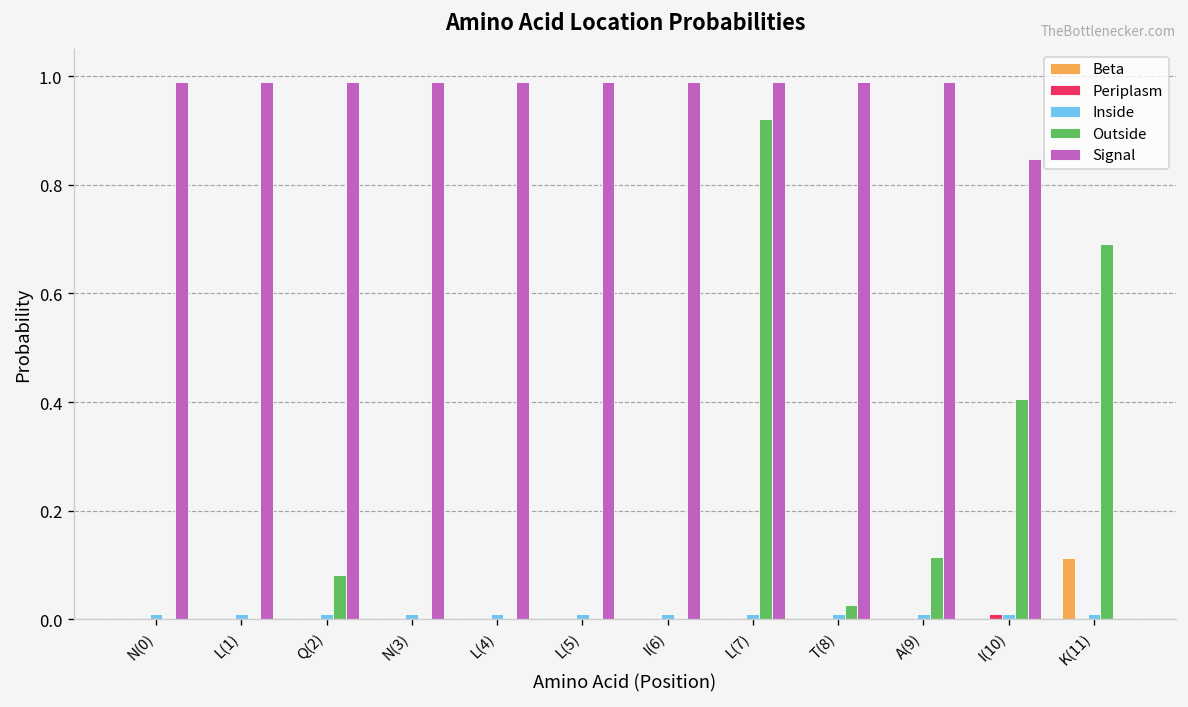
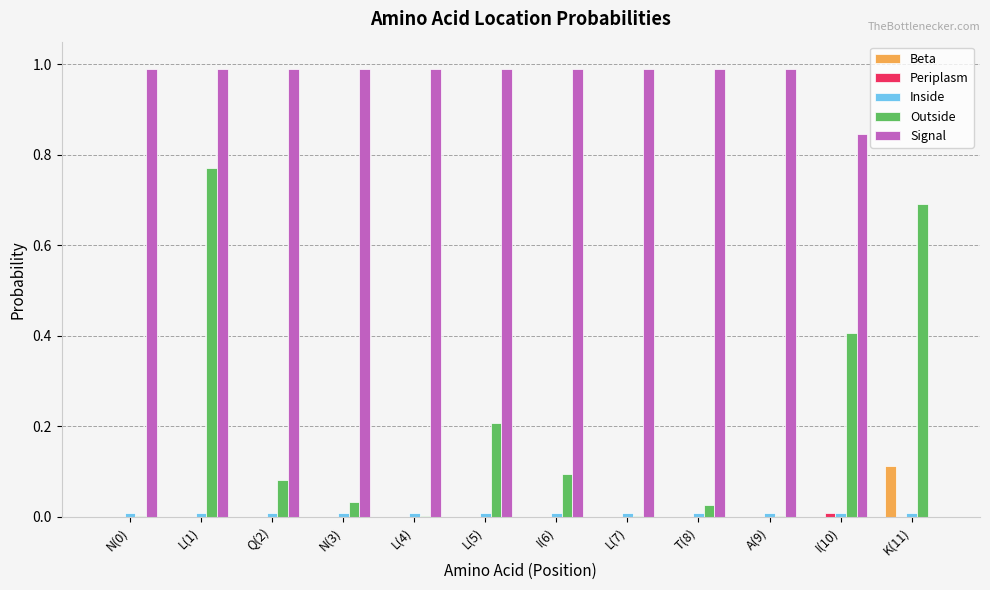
  {
    "Beta": {
      "N(0)": 0.00,
      "L(1)": 0.00,
      "Q(2)": 0.00,
      "N(3)": 0.00,
      "L(4)": 0.00,
      "L(5)": 0.00,
      "I(6)": 0.00,
      "L(7)": 0.00,
      "T(8)": 0.00,
      "A(9)": 0.00,
      "I(10)": 0.00,
      "K(11)": 0.11
    },
    "Periplasm": {
      "N(0)": 0.00,
      "L(1)": 0.00,
      "Q(2)": 0.00,
      "N(3)": 0.00,
      "L(4)": 0.00,
      "L(5)": 0.00,
      "I(6)": 0.00,
      "L(7)": 0.00,
      "T(8)": 0.00,
      "A(9)": 0.00,
      "I(10)": 0.01,
      "K(11)": 0.00
    },
    "Inside": {
      "N(0)": 0.01,
      "L(1)": 0.01,
      "Q(2)": 0.01,
      "N(3)": 0.01,
      "L(4)": 0.01,
      "L(5)": 0.01,
      "I(6)": 0.01,
      "L(7)": 0.01,
      "T(8)": 0.01,
      "A(9)": 0.01,
      "I(10)": 0.01,
      "K(11)": 0.01
    },
    "Outside": {
-     "L(1)": 0.00,
+     "L(1)": 0.77,
      "Q(2)": 0.08,
-     "N(3)": 0.00,
-     "L(5)": 0.00,
-     "I(6)": 0.00,
-     "L(7)": 0.92,
+     "N(3)": 0.03,
+     "L(5)": 0.21,
+     "I(6)": 0.09,
+     "L(7)": 0.00,
      "T(8)": 0.03,
-     "A(9)": 0.12,
+     "A(9)": 0.00,
      "I(10)": 0.41,
      "K(11)": 0.69
    },
    "Signal": {
      "N(0)": 0.99,
      "L(1)": 0.99,
      "Q(2)": 0.99,
      "N(3)": 0.99,
      "L(4)": 0.99,
      "L(5)": 0.99,
      "I(6)": 0.99,
      "L(7)": 0.99,
      "T(8)": 0.99,
      "A(9)": 0.99,
      "I(10)": 0.85,
      "K(11)": 0.00
    }
  }
